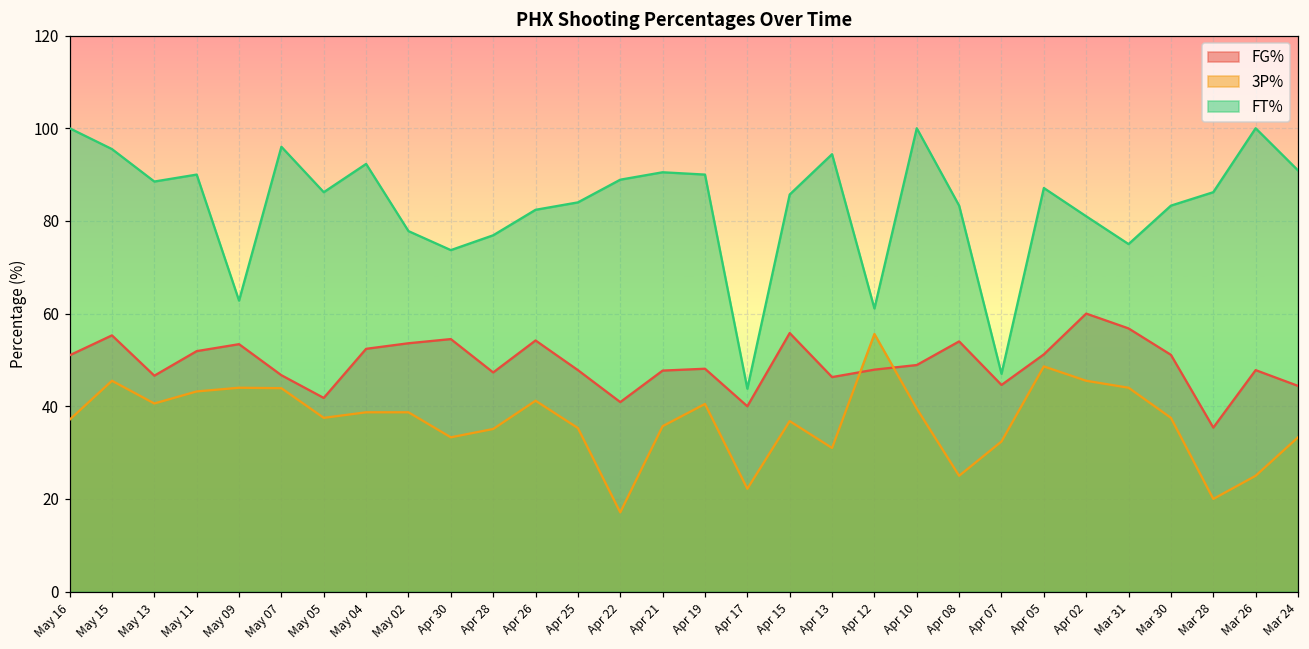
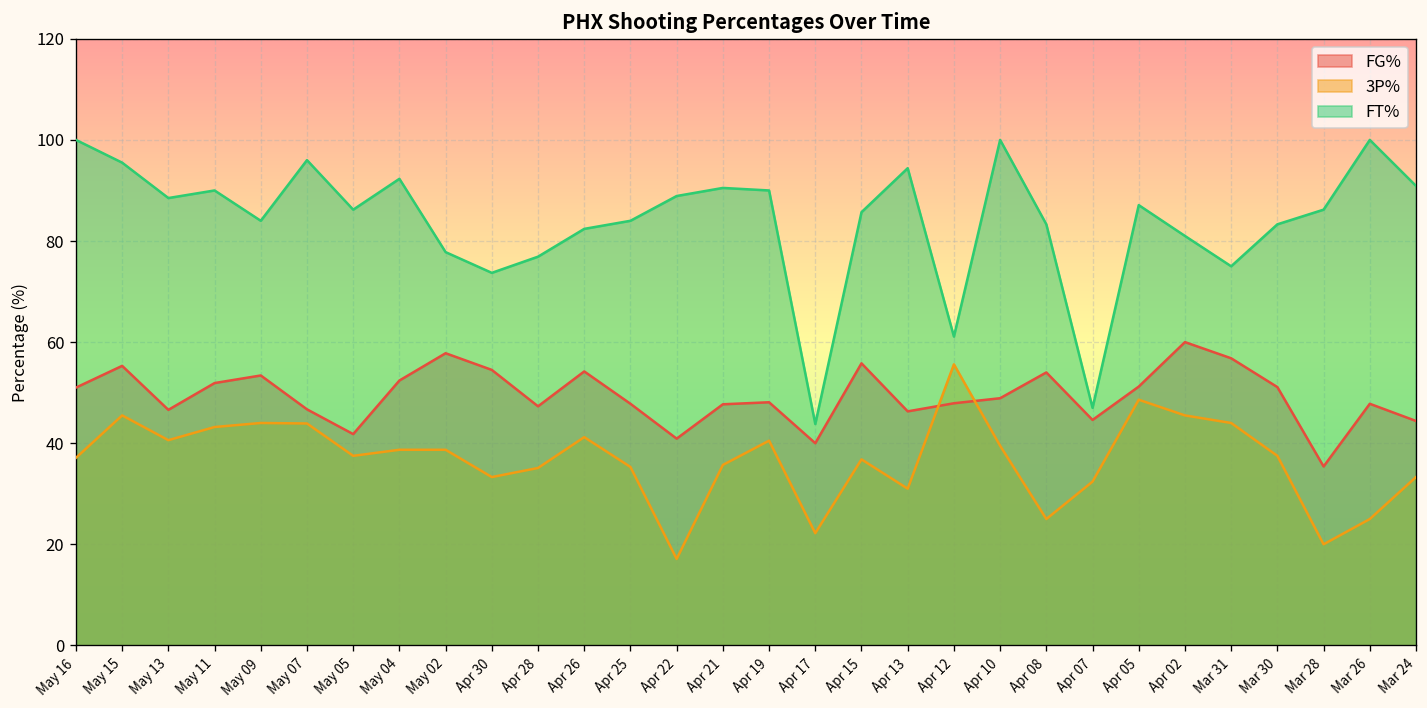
  {
    "FG%": {
      "May 16": 51,
      "May 15": 55,
      "May 13": 47,
      "May 11": 52,
      "May 09": 53,
      "May 07": 47,
      "May 05": 42,
      "May 04": 52,
-     "May 02": 54,
+     "May 02": 58,
      "Apr 30": 55,
      "Apr 28": 47,
      "Apr 26": 54,
      "Apr 25": 48,
      "Apr 22": 41,
      "Apr 21": 48,
      "Apr 19": 48,
      "Apr 17": 40,
      "Apr 15": 56,
      "Apr 13": 46,
      "Apr 12": 48,
      "Apr 10": 49,
      "Apr 08": 54,
      "Apr 07": 45,
      "Apr 05": 51,
      "Apr 02": 60,
      "Mar 31": 57,
      "Mar 30": 51,
      "Mar 28": 35,
      "Mar 26": 48,
      "Mar 24": 44
    },
    "3P%": {
      "May 16": 37,
      "May 15": 46,
      "May 13": 41,
      "May 11": 43,
      "May 09": 44,
      "May 07": 44,
      "May 05": 38,
      "May 04": 39,
      "May 02": 39,
      "Apr 30": 33,
      "Apr 28": 35,
      "Apr 26": 41,
      "Apr 25": 35,
      "Apr 22": 17,
      "Apr 21": 36,
      "Apr 19": 41,
      "Apr 17": 22,
      "Apr 15": 37,
      "Apr 13": 31,
      "Apr 12": 56,
      "Apr 10": 40,
      "Apr 08": 25,
      "Apr 07": 32,
      "Apr 05": 49,
      "Apr 02": 46,
      "Mar 31": 44,
      "Mar 30": 38,
      "Mar 28": 20,
      "Mar 26": 25,
      "Mar 24": 33
    },
    "FT%": {
      "May 16": 100,
      "May 15": 96,
      "May 13": 89,
      "May 11": 90,
-     "May 09": 63,
+     "May 09": 84,
      "May 07": 96,
      "May 05": 86,
      "May 04": 92,
      "May 02": 78,
      "Apr 30": 74,
      "Apr 28": 77,
      "Apr 26": 82,
      "Apr 25": 84,
      "Apr 22": 89,
      "Apr 21": 91,
      "Apr 19": 90,
      "Apr 17": 44,
      "Apr 15": 86,
      "Apr 13": 94,
      "Apr 12": 61,
      "Apr 10": 100,
      "Apr 08": 83,
      "Apr 07": 47,
      "Apr 05": 87,
      "Apr 02": 81,
      "Mar 31": 75,
      "Mar 30": 83,
      "Mar 28": 86,
      "Mar 26": 100,
      "Mar 24": 91
    }
  }
